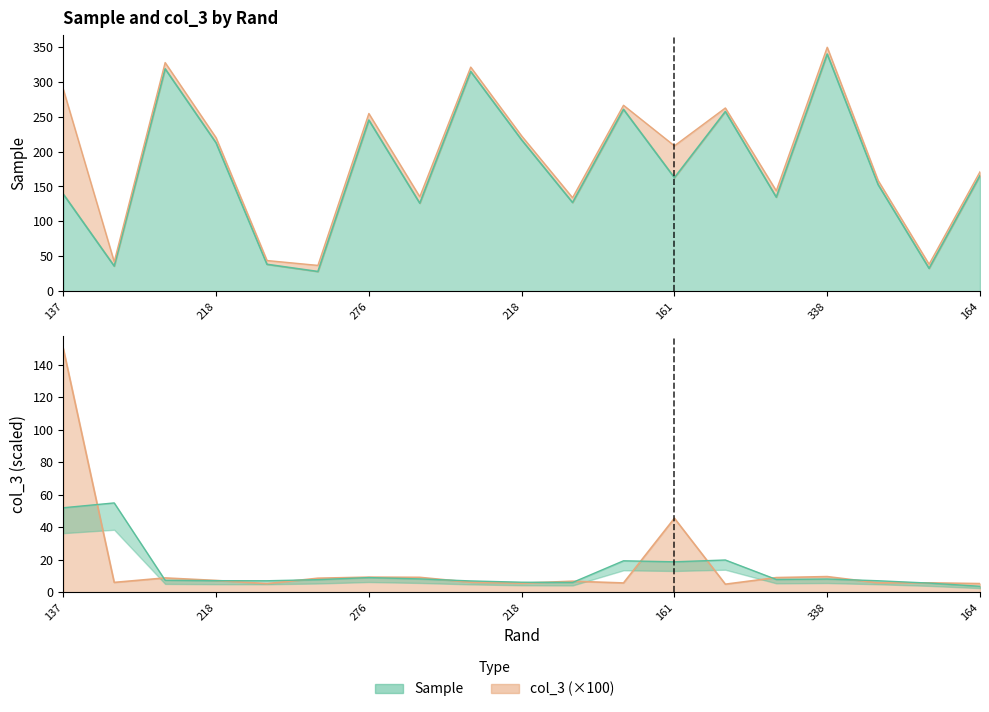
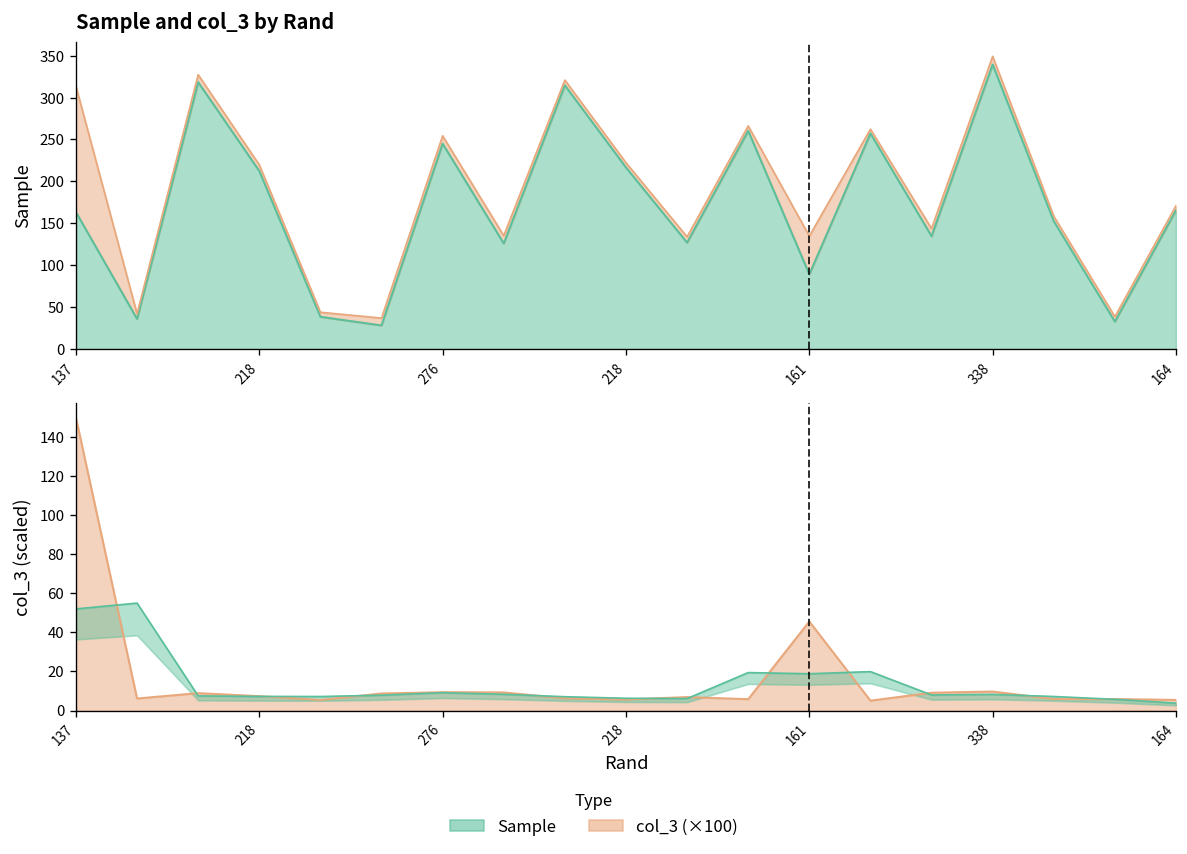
  {
    "Sample and col_3 by Rand": {
      "Sample": {
-       "137": 140,
+       "137": 160,
        "276": 250,
-       "161": 160,
+       "161": 90,
        "338": 340,
        "164": 170
      },
      "col_3 (×100)": {
        "137": 150,
        "276": 10,
        "161": 50,
        "338": 10,
        "164": 10
      }
    }
  }
